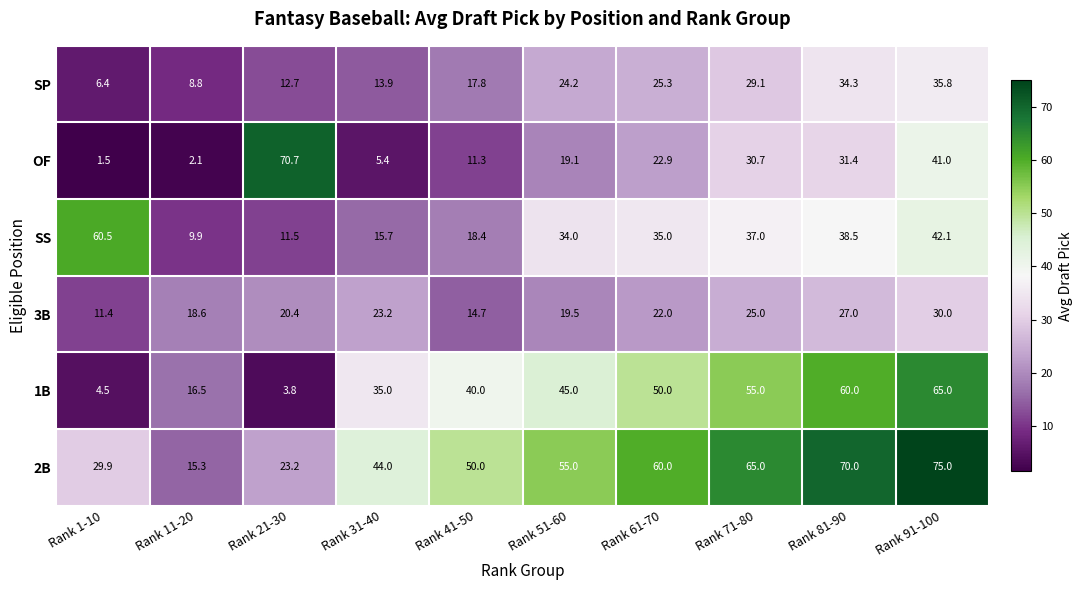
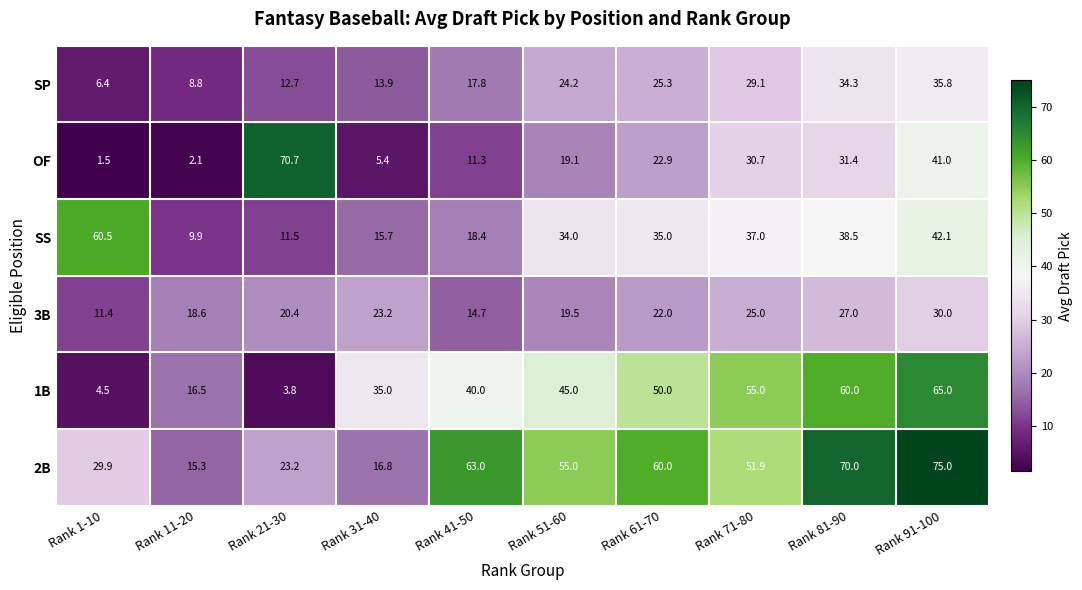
  {
    "SP": {
      "Rank 1-10": 6.4,
      "Rank 11-20": 8.8,
      "Rank 21-30": 12.7,
      "Rank 31-40": 13.9,
      "Rank 41-50": 17.8,
      "Rank 51-60": 24.2,
      "Rank 61-70": 25.3,
      "Rank 71-80": 29.1,
      "Rank 81-90": 34.3,
      "Rank 91-100": 35.8
    },
    "OF": {
      "Rank 1-10": 1.5,
      "Rank 11-20": 2.1,
      "Rank 21-30": 70.7,
      "Rank 31-40": 5.4,
      "Rank 41-50": 11.3,
      "Rank 51-60": 19.1,
      "Rank 61-70": 22.9,
      "Rank 71-80": 30.7,
      "Rank 81-90": 31.4,
      "Rank 91-100": 41.0
    },
    "SS": {
      "Rank 1-10": 60.5,
      "Rank 11-20": 9.9,
      "Rank 21-30": 11.5,
      "Rank 31-40": 15.7,
      "Rank 41-50": 18.4,
      "Rank 51-60": 34.0,
      "Rank 61-70": 35.0,
      "Rank 71-80": 37.0,
      "Rank 81-90": 38.5,
      "Rank 91-100": 42.1
    },
    "3B": {
      "Rank 1-10": 11.4,
      "Rank 11-20": 18.6,
      "Rank 21-30": 20.4,
      "Rank 31-40": 23.2,
      "Rank 41-50": 14.7,
      "Rank 51-60": 19.5,
      "Rank 61-70": 22.0,
      "Rank 71-80": 25.0,
      "Rank 81-90": 27.0,
      "Rank 91-100": 30.0
    },
    "1B": {
      "Rank 1-10": 4.5,
      "Rank 11-20": 16.5,
      "Rank 21-30": 3.8,
      "Rank 31-40": 35.0,
      "Rank 41-50": 40.0,
      "Rank 51-60": 45.0,
      "Rank 61-70": 50.0,
      "Rank 71-80": 55.0,
      "Rank 81-90": 60.0,
      "Rank 91-100": 65.0
    },
    "2B": {
      "Rank 1-10": 29.9,
      "Rank 11-20": 15.3,
      "Rank 21-30": 23.2,
-     "Rank 31-40": 44.0,
-     "Rank 41-50": 50.0,
+     "Rank 31-40": 16.8,
+     "Rank 41-50": 63.0,
      "Rank 51-60": 55.0,
      "Rank 61-70": 60.0,
-     "Rank 71-80": 65.0,
+     "Rank 71-80": 51.9,
      "Rank 81-90": 70.0,
      "Rank 91-100": 75.0
    }
  }
